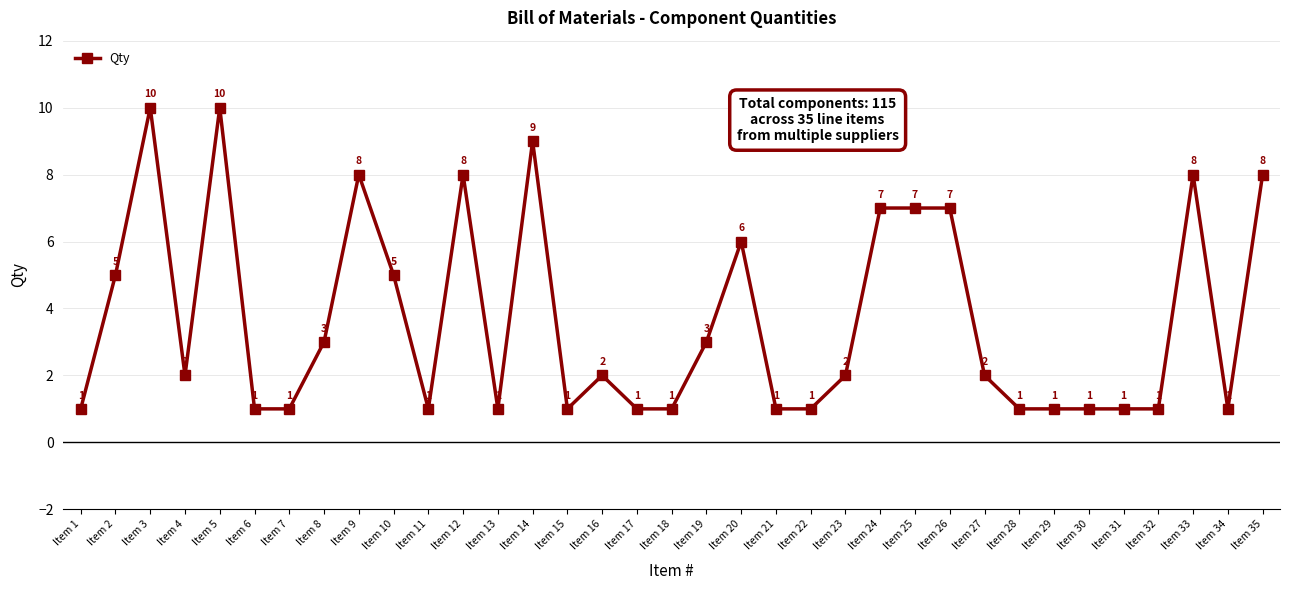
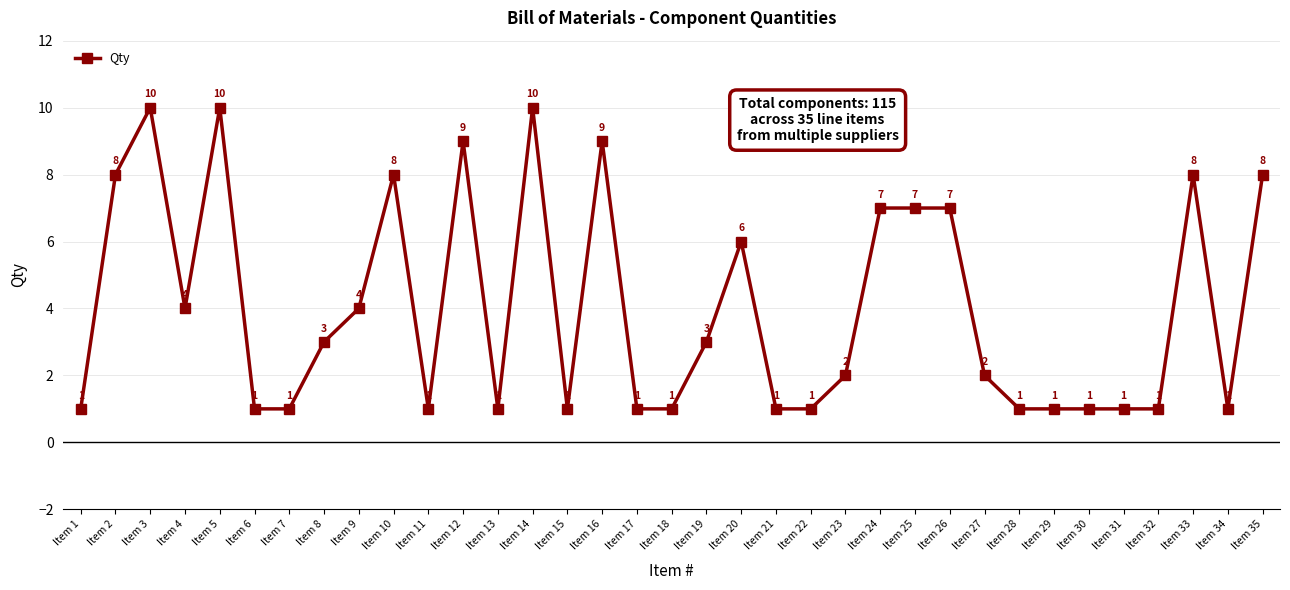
  {
    "Item 1": 1,
-   "Item 2": 5,
+   "Item 2": 8,
    "Item 3": 10,
-   "Item 4": 2,
+   "Item 4": 4,
    "Item 5": 10,
    "Item 7": 1,
    "Item 8": 3,
-   "Item 9": 8,
-   "Item 10": 5,
-   "Item 12": 8,
-   "Item 14": 9,
-   "Item 16": 2,
+   "Item 9": 4,
+   "Item 10": 8,
+   "Item 12": 9,
+   "Item 14": 10,
+   "Item 16": 9,
    "Item 17": 1,
    "Item 18": 1,
    "Item 19": 3,
    "Item 20": 6,
    "Item 21": 1,
    "Item 22": 1,
    "Item 23": 2,
    "Item 24": 7,
    "Item 25": 7,
    "Item 26": 7,
    "Item 27": 2,
    "Item 28": 1,
    "Item 29": 1,
    "Item 30": 1,
    "Item 31": 1,
    "Item 32": 1,
    "Item 33": 8,
    "Item 35": 8
  }
